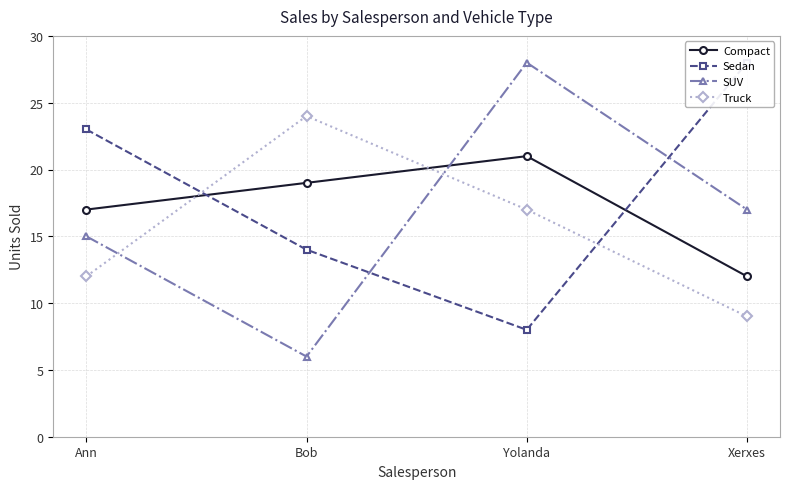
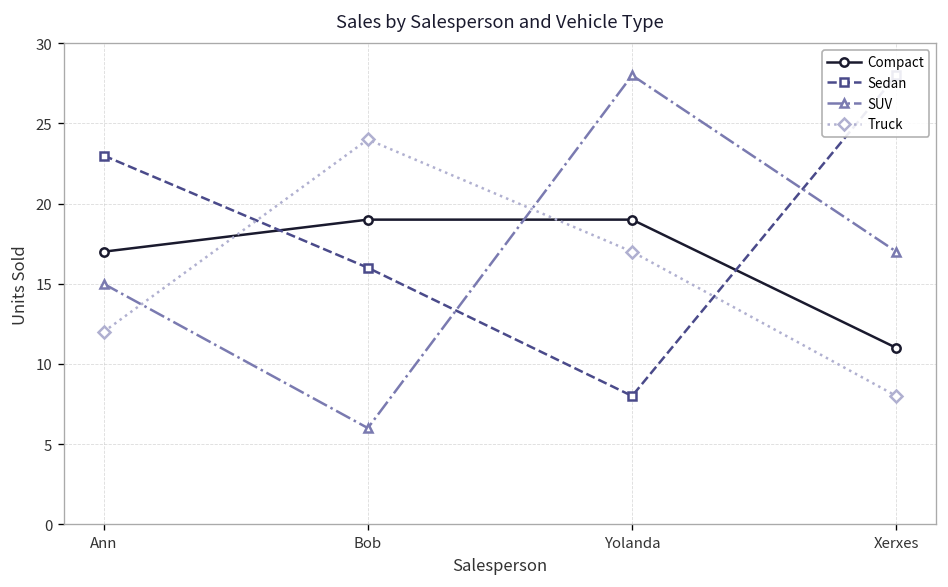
  {
    "Compact": {
      "Ann": 17,
      "Bob": 19,
-     "Yolanda": 21,
-     "Xerxes": 12
+     "Yolanda": 19,
+     "Xerxes": 11
    },
    "Sedan": {
      "Ann": 23,
-     "Bob": 14,
+     "Bob": 16,
      "Yolanda": 8
    },
    "SUV": {
      "Ann": 15,
      "Bob": 6,
      "Yolanda": 28,
      "Xerxes": 17
    },
    "Truck": {
      "Ann": 12,
      "Bob": 24,
      "Yolanda": 17,
-     "Xerxes": 9
+     "Xerxes": 8
    }
  }
